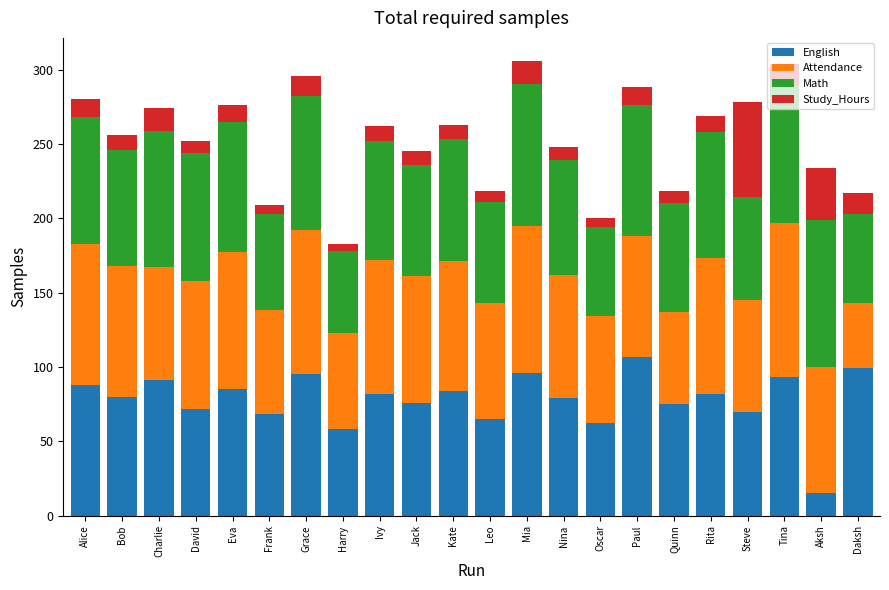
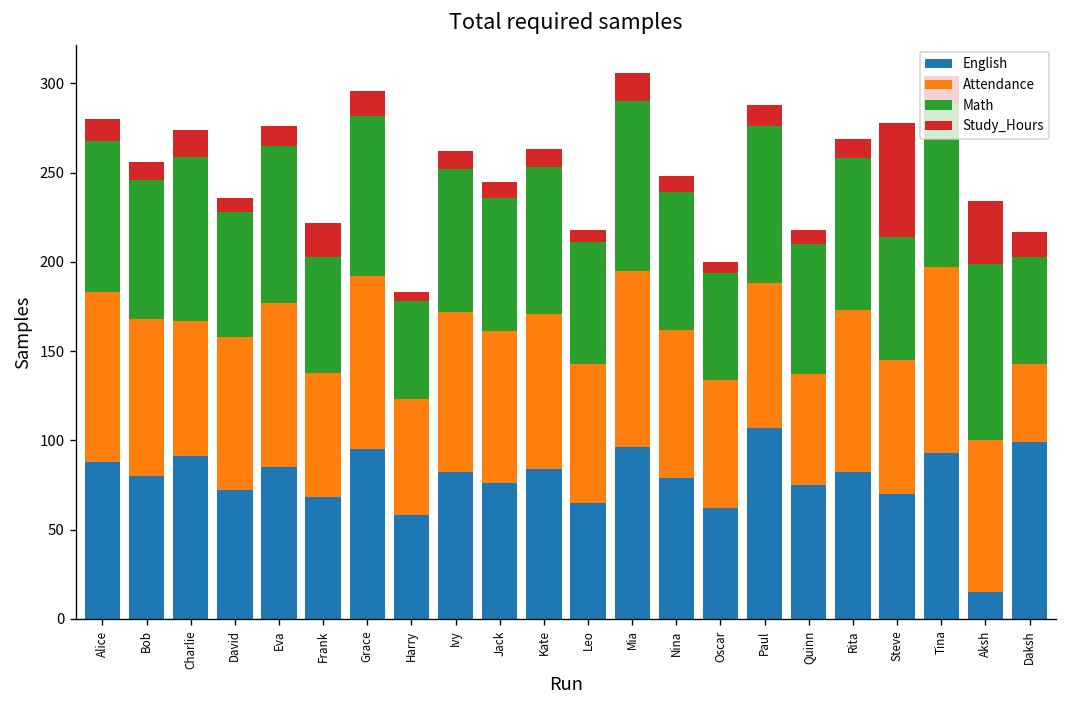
  {
    "English": {
      "Alice": 88,
      "Bob": 80,
      "Charlie": 91,
      "David": 72,
      "Eva": 85,
      "Frank": 68,
      "Grace": 95,
      "Harry": 58,
      "Ivy": 82,
      "Jack": 76,
      "Kate": 84,
      "Leo": 65,
      "Mia": 96,
      "Nina": 79,
      "Oscar": 62,
      "Paul": 107,
      "Quinn": 75,
      "Rita": 82,
      "Steve": 70,
      "Tina": 93,
      "Aksh": 15,
      "Daksh": 99
    },
    "Attendance": {
      "Alice": 95,
      "Bob": 88,
      "Charlie": 76,
      "David": 86,
      "Eva": 92,
      "Frank": 70,
      "Grace": 97,
      "Harry": 65,
      "Ivy": 90,
      "Jack": 85,
      "Kate": 87,
      "Leo": 78,
      "Mia": 99,
      "Nina": 83,
      "Oscar": 72,
      "Paul": 81,
      "Quinn": 62,
      "Rita": 91,
      "Steve": 75,
      "Tina": 104,
      "Aksh": 85,
      "Daksh": 44
    },
    "Math": {
      "Alice": 85,
      "Bob": 78,
      "Charlie": 92,
-     "David": 86,
+     "David": 70,
      "Eva": 88,
      "Frank": 65,
      "Grace": 90,
      "Harry": 55,
      "Ivy": 80,
      "Jack": 75,
      "Kate": 82,
      "Leo": 68,
      "Mia": 95,
      "Nina": 77,
      "Oscar": 60,
      "Paul": 88,
      "Quinn": 73,
      "Rita": 85,
      "Steve": 69,
      "Aksh": 99,
      "Daksh": 60
    },
    "Study_Hours": {
      "Alice": 12,
      "Bob": 10,
      "Charlie": 15,
      "David": 8,
      "Eva": 11,
-     "Frank": 6,
+     "Frank": 19,
      "Grace": 14,
      "Harry": 5,
      "Ivy": 10,
      "Jack": 9,
      "Kate": 10,
      "Leo": 7,
      "Mia": 16,
      "Nina": 9,
      "Oscar": 6,
      "Paul": 12,
      "Quinn": 8,
      "Rita": 11,
      "Steve": 64,
      "Aksh": 35,
      "Daksh": 14
    }
  }
